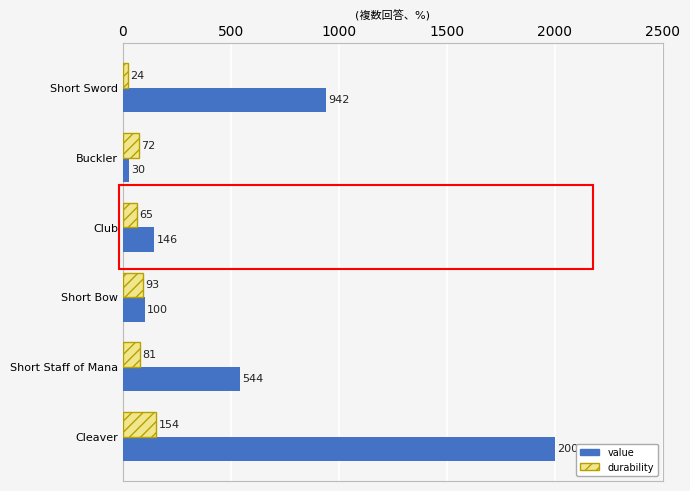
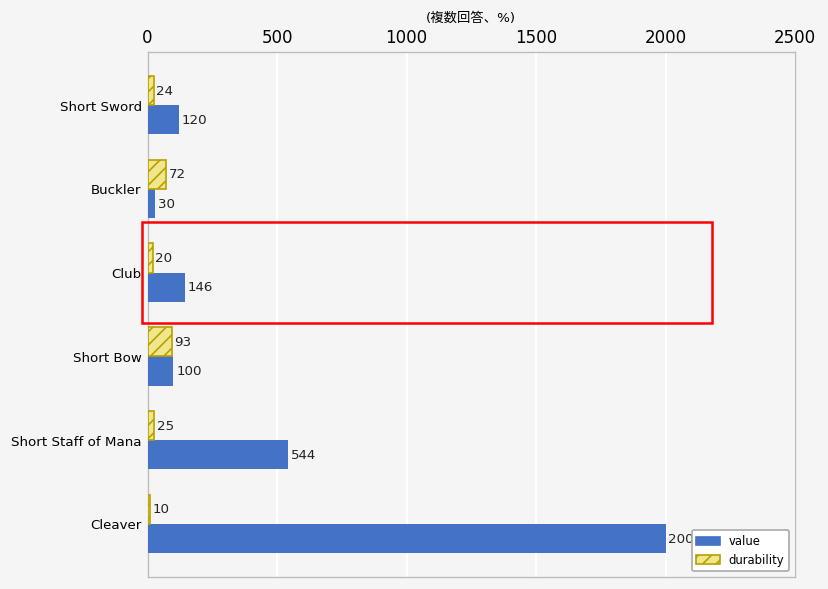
  {
    "value": {
-     "Short Sword": 942,
+     "Short Sword": 120,
      "Buckler": 30,
      "Club": 146,
      "Short Bow": 100,
      "Short Staff of Mana": 544
    },
    "durability": {
      "Short Sword": 24,
      "Buckler": 72,
-     "Club": 65,
+     "Club": 20,
      "Short Bow": 93,
-     "Short Staff of Mana": 81,
-     "Cleaver": 154
+     "Short Staff of Mana": 25,
+     "Cleaver": 10
    }
  }
